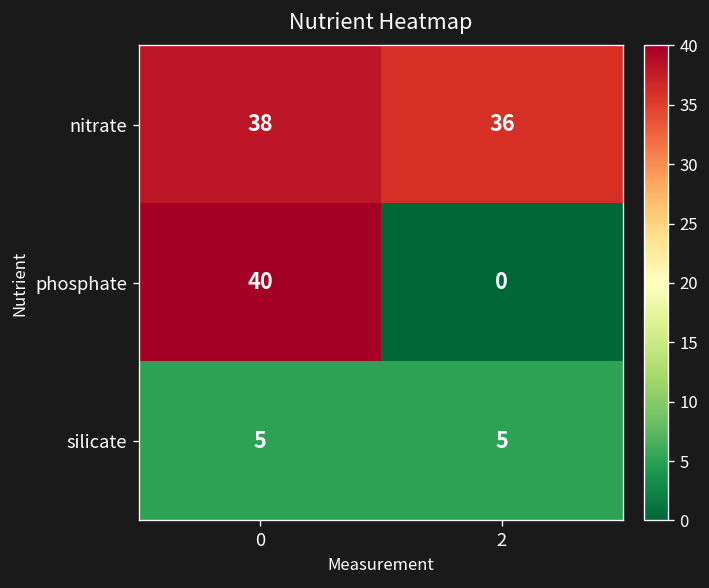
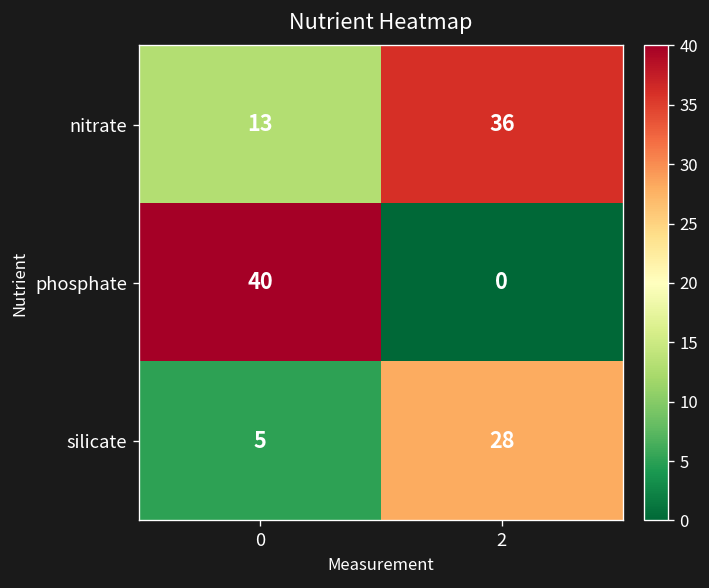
  {
    "nitrate": {
-     "0": 38,
+     "0": 13,
      "2": 36
    },
    "phosphate": {
      "0": 40,
      "2": 0
    },
    "silicate": {
      "0": 5,
-     "2": 5
+     "2": 28
    }
  }
